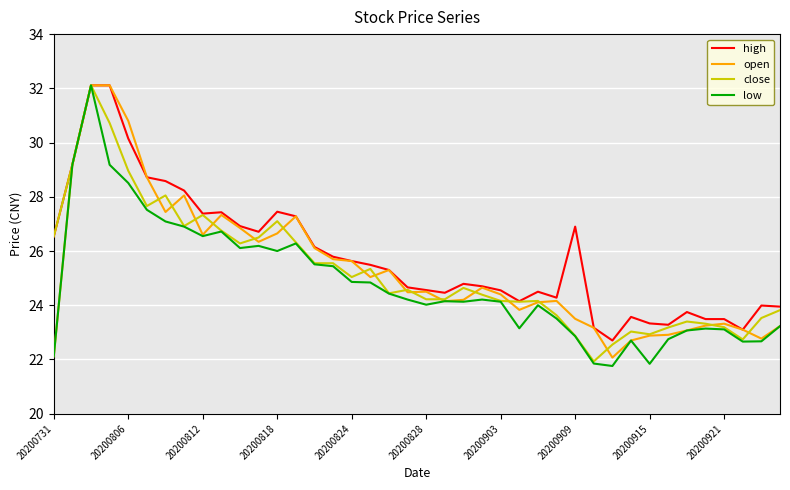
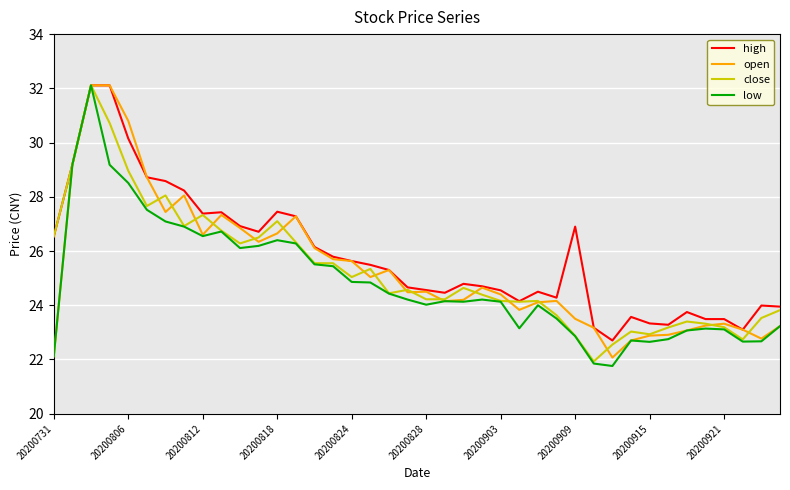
  {
    "high": {
      "20200806": 30.2,
      "20200818": 27.5,
      "20200903": 24.6,
      "20200909": 26.9,
      "20200915": 23.3,
      "20200921": 23.5
    },
    "open": {
      "20200806": 30.8,
      "20200818": 26.7,
      "20200903": 24.4,
      "20200909": 23.5,
      "20200921": 23.3
    },
    "close": {
      "20200806": 29.0,
      "20200818": 27.1,
      "20200824": 25.0,
      "20200828": 24.2
    },
    "low": {
      "20200806": 28.5,
-     "20200818": 26.0,
+     "20200818": 26.4,
      "20200824": 24.9,
      "20200828": 24.0,
-     "20200915": 21.8
+     "20200915": 22.7
    }
  }
